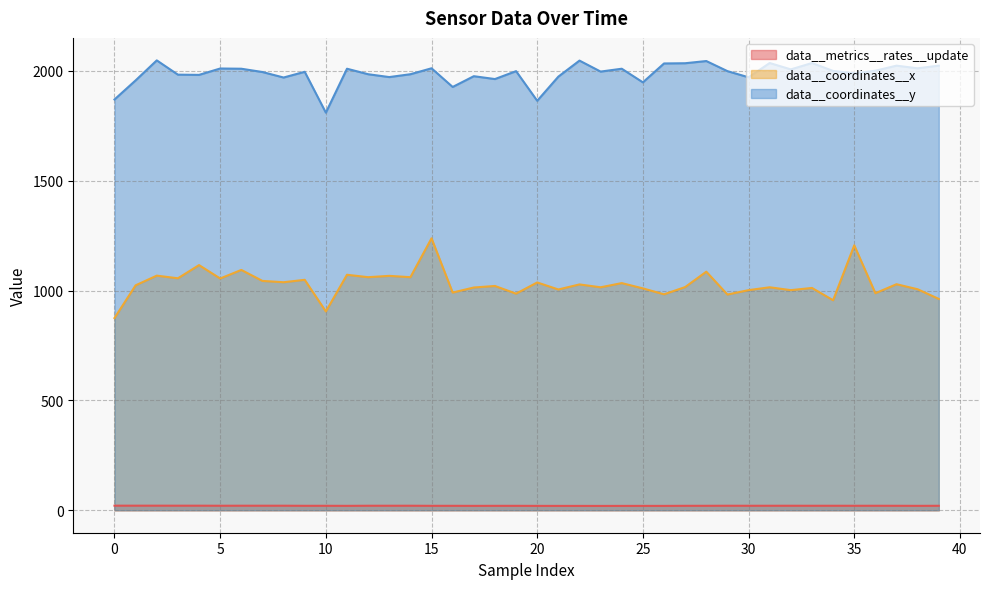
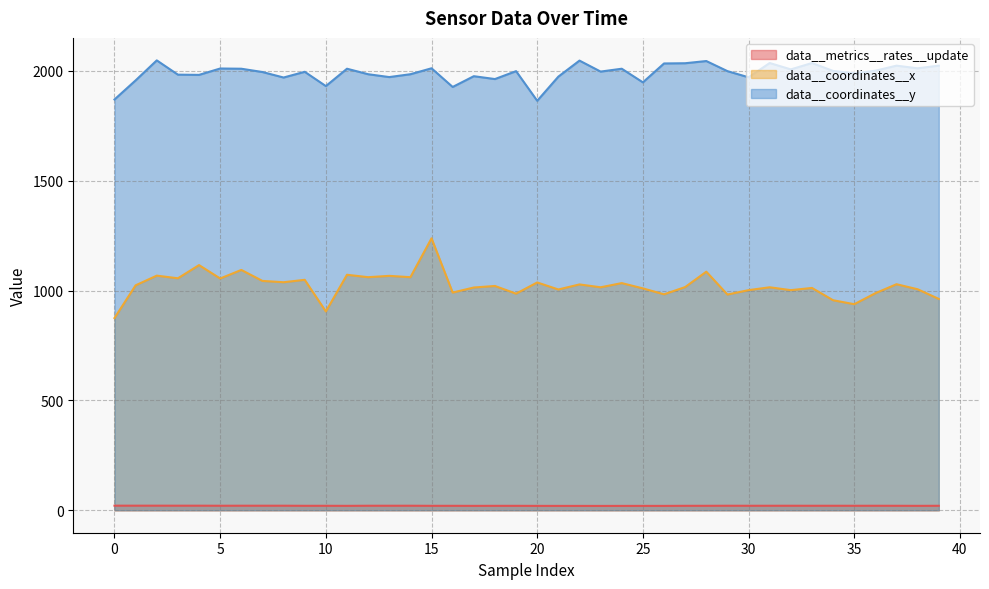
  {
    "data__metrics__rates__update": {
      "0": 20,
      "5": 20,
      "10": 20,
      "15": 20,
      "20": 20,
      "25": 20,
      "30": 20,
      "35": 20
    },
    "data__coordinates__x": {
      "0": 880,
      "5": 1060,
      "10": 910,
      "15": 1240,
      "20": 1040,
      "25": 1010,
      "30": 1000,
-     "35": 1210
+     "35": 940
    },
    "data__coordinates__y": {
      "0": 1870,
      "5": 2010,
-     "10": 1810,
+     "10": 1930,
      "15": 2010,
      "20": 1860,
      "25": 1950
    }
  }
